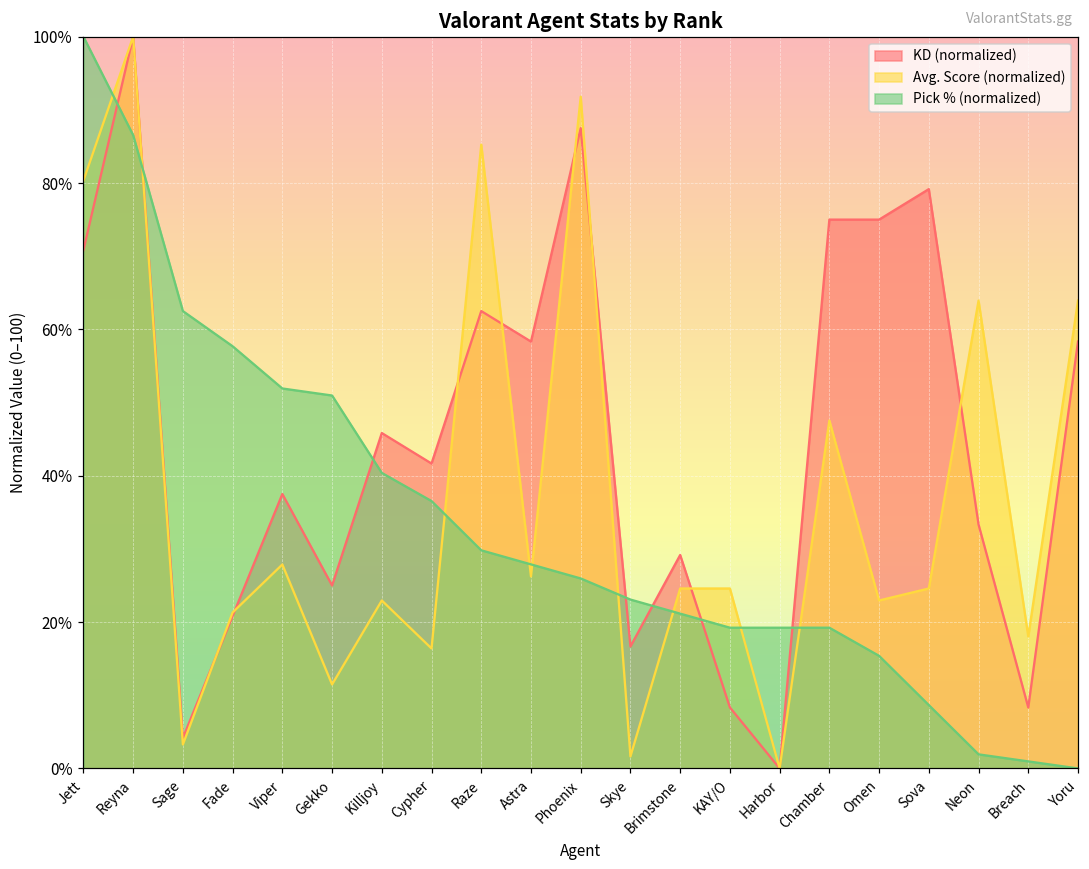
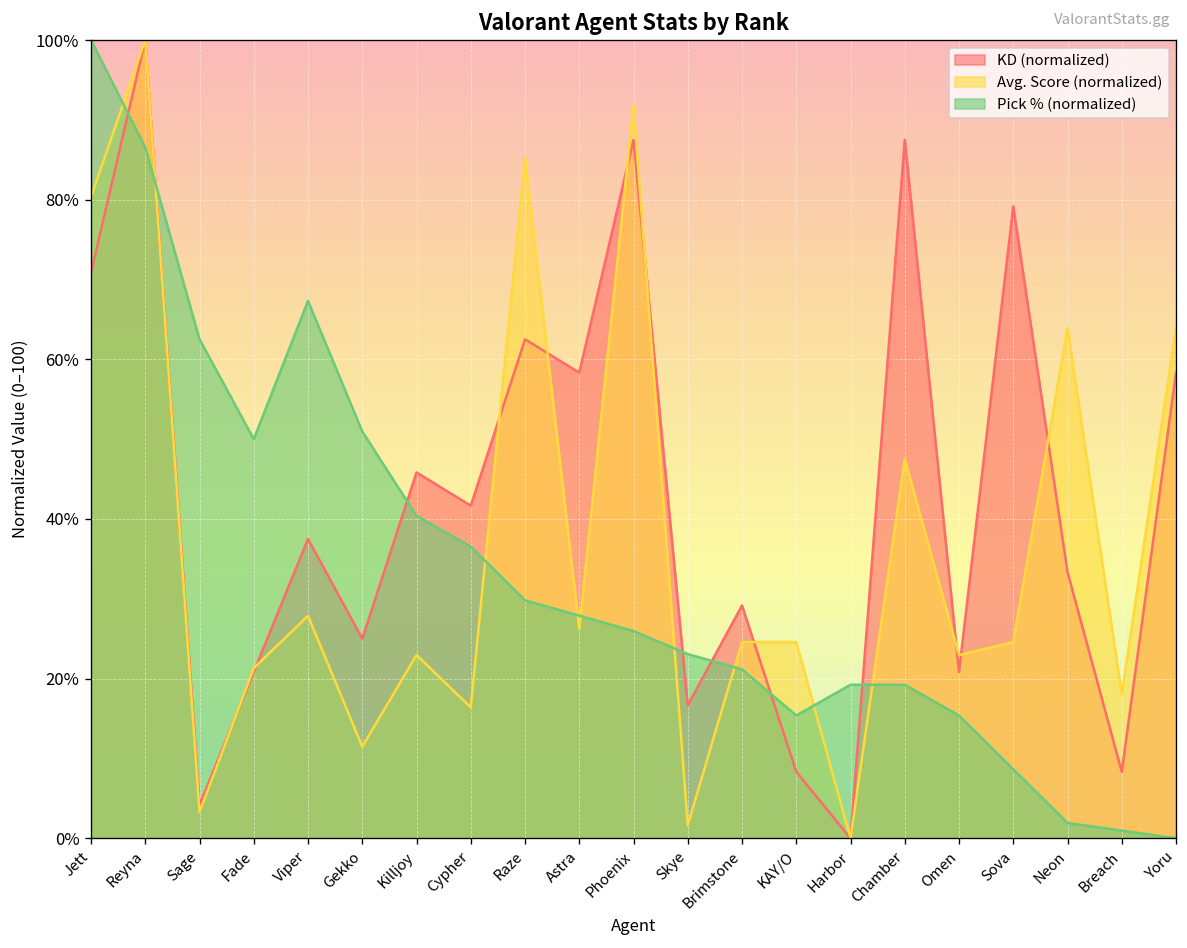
  {
    "KD (normalized)": {
      "Jett": "71%",
      "Sage": "4%",
      "Fade": "21%",
      "Viper": "38%",
      "Gekko": "25%",
      "Killjoy": "46%",
      "Cypher": "42%",
      "Raze": "63%",
      "Astra": "58%",
      "Phoenix": "88%",
      "Skye": "17%",
      "Brimstone": "29%",
      "KAY/O": "8%",
-     "Chamber": "75%",
-     "Omen": "75%",
+     "Chamber": "88%",
+     "Omen": "21%",
      "Sova": "79%",
      "Neon": "33%",
      "Breach": "8%",
      "Yoru": "58%"
    },
    "Avg. Score (normalized)": {
      "Jett": "80%",
      "Sage": "3%",
      "Fade": "21%",
      "Viper": "28%",
      "Gekko": "11%",
      "Killjoy": "23%",
      "Cypher": "16%",
      "Raze": "85%",
      "Astra": "26%",
      "Phoenix": "92%",
      "Skye": "2%",
      "Brimstone": "25%",
      "KAY/O": "25%",
      "Chamber": "48%",
      "Omen": "23%",
      "Sova": "25%",
      "Neon": "64%",
      "Breach": "18%",
      "Yoru": "64%"
    },
    "Pick % (normalized)": {
      "Jett": "100%",
      "Reyna": "87%",
      "Sage": "63%",
-     "Fade": "58%",
-     "Viper": "52%",
+     "Fade": "50%",
+     "Viper": "67%",
      "Gekko": "51%",
      "Killjoy": "40%",
      "Cypher": "37%",
      "Raze": "30%",
      "Astra": "28%",
      "Phoenix": "26%",
      "Skye": "23%",
      "Brimstone": "21%",
-     "KAY/O": "19%",
+     "KAY/O": "15%",
      "Harbor": "19%",
      "Chamber": "19%",
      "Omen": "15%",
      "Sova": "9%",
      "Neon": "2%",
      "Breach": "1%",
      "Yoru": "0%"
    }
  }
